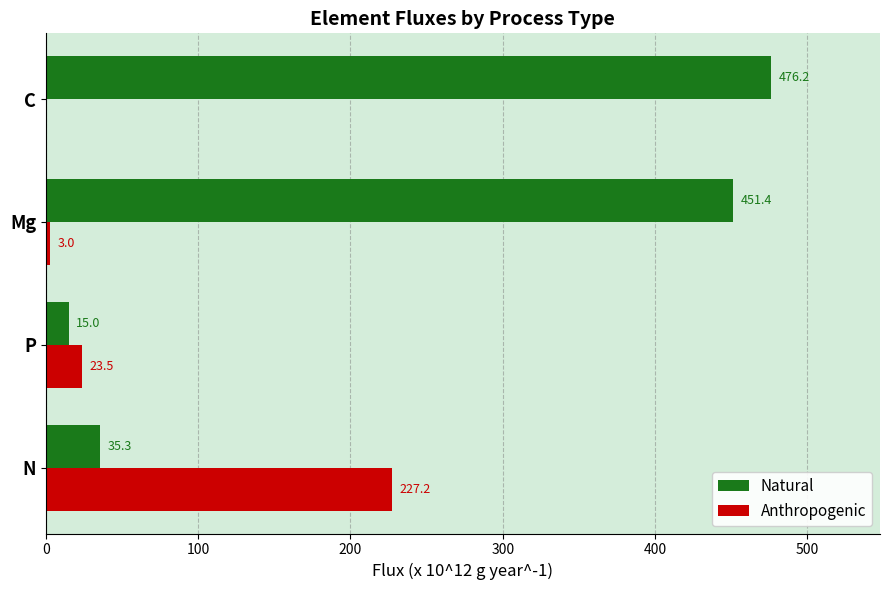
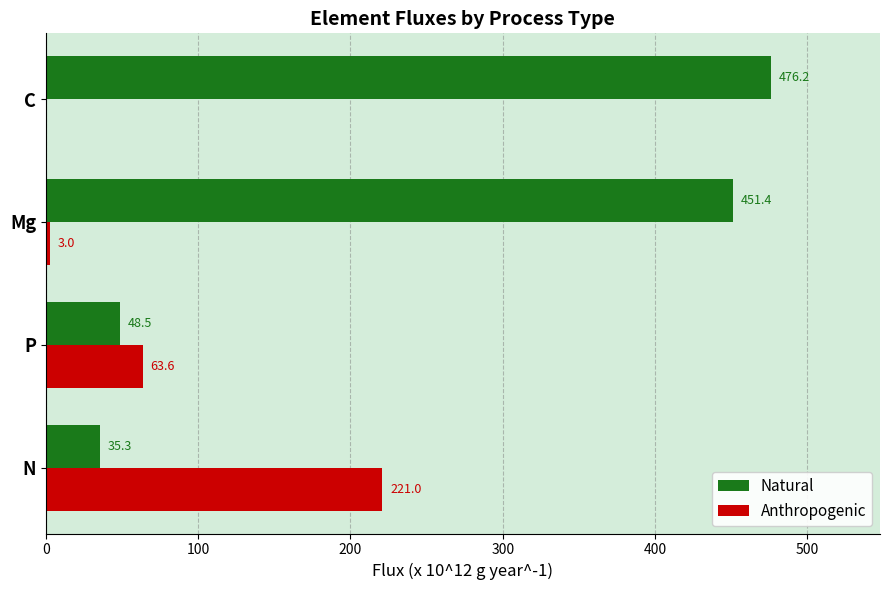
  {
    "Natural": {
      "C": 476.2,
      "Mg": 451.4,
-     "P": 15.0,
+     "P": 48.5,
      "N": 35.3
    },
    "Anthropogenic": {
      "Mg": 3.0,
-     "P": 23.5,
-     "N": 227.2
+     "P": 63.6,
+     "N": 221.0
    }
  }
